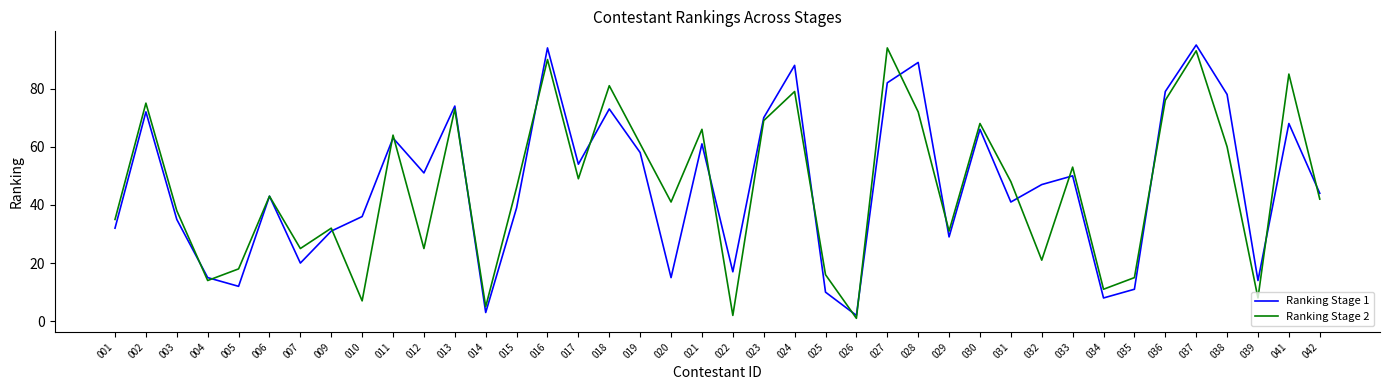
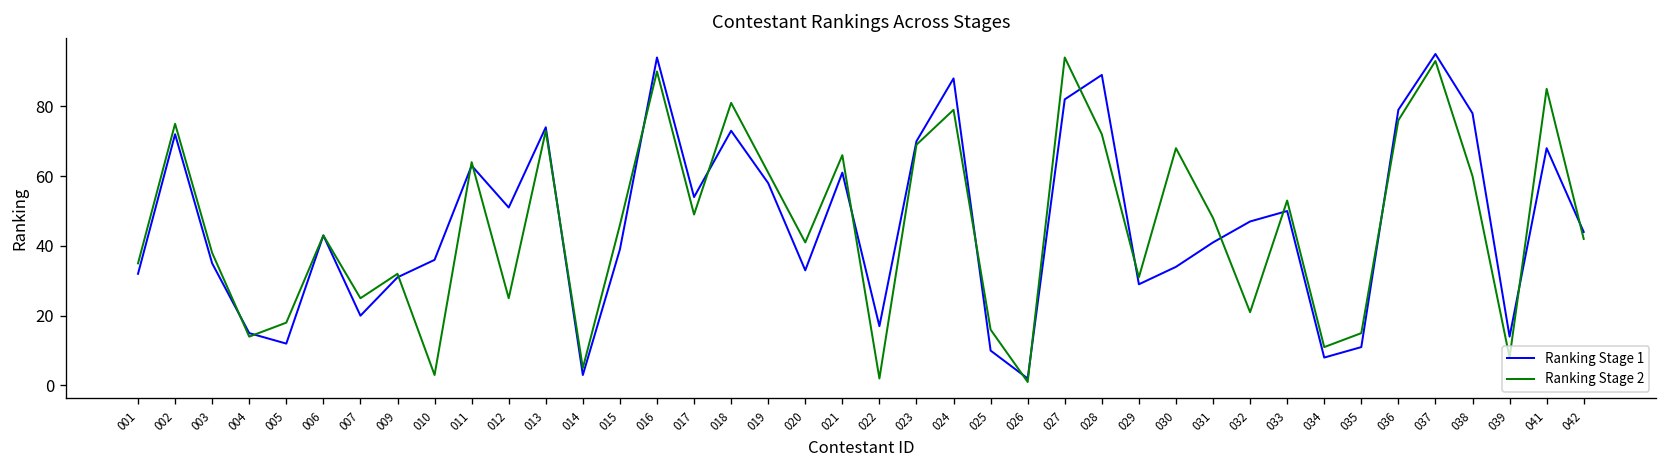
  {
    "Ranking Stage 1": {
      "001": 32,
      "002": 72,
      "003": 35,
      "004": 15,
      "005": 12,
      "007": 20,
      "009": 31,
      "010": 36,
      "011": 63,
      "012": 51,
      "013": 74,
      "014": 3,
      "015": 39,
      "016": 94,
      "017": 54,
      "018": 73,
      "019": 58,
-     "020": 15,
+     "020": 33,
      "021": 61,
      "022": 17,
      "023": 70,
      "024": 88,
      "025": 10,
      "026": 2,
      "027": 82,
      "028": 89,
      "029": 29,
-     "030": 66,
+     "030": 34,
      "031": 41,
      "032": 47,
      "033": 50,
      "034": 8,
      "035": 11,
      "036": 79,
      "037": 95,
      "038": 78,
      "039": 14,
      "041": 68,
      "042": 44
    },
    "Ranking Stage 2": {
      "001": 35,
      "002": 75,
      "003": 38,
      "004": 14,
      "005": 18,
      "007": 25,
      "009": 32,
-     "010": 7,
+     "010": 3,
      "011": 64,
      "012": 25,
      "013": 73,
      "014": 5,
      "015": 46,
      "016": 90,
      "017": 49,
      "018": 81,
      "019": 61,
      "020": 41,
      "021": 66,
      "022": 2,
      "023": 69,
      "024": 79,
      "025": 16,
      "026": 1,
      "027": 94,
      "028": 72,
      "029": 31,
      "030": 68,
      "031": 48,
      "032": 21,
      "033": 53,
      "034": 11,
      "035": 15,
      "036": 76,
      "037": 93,
      "038": 60,
      "041": 85,
      "042": 42
    }
  }
